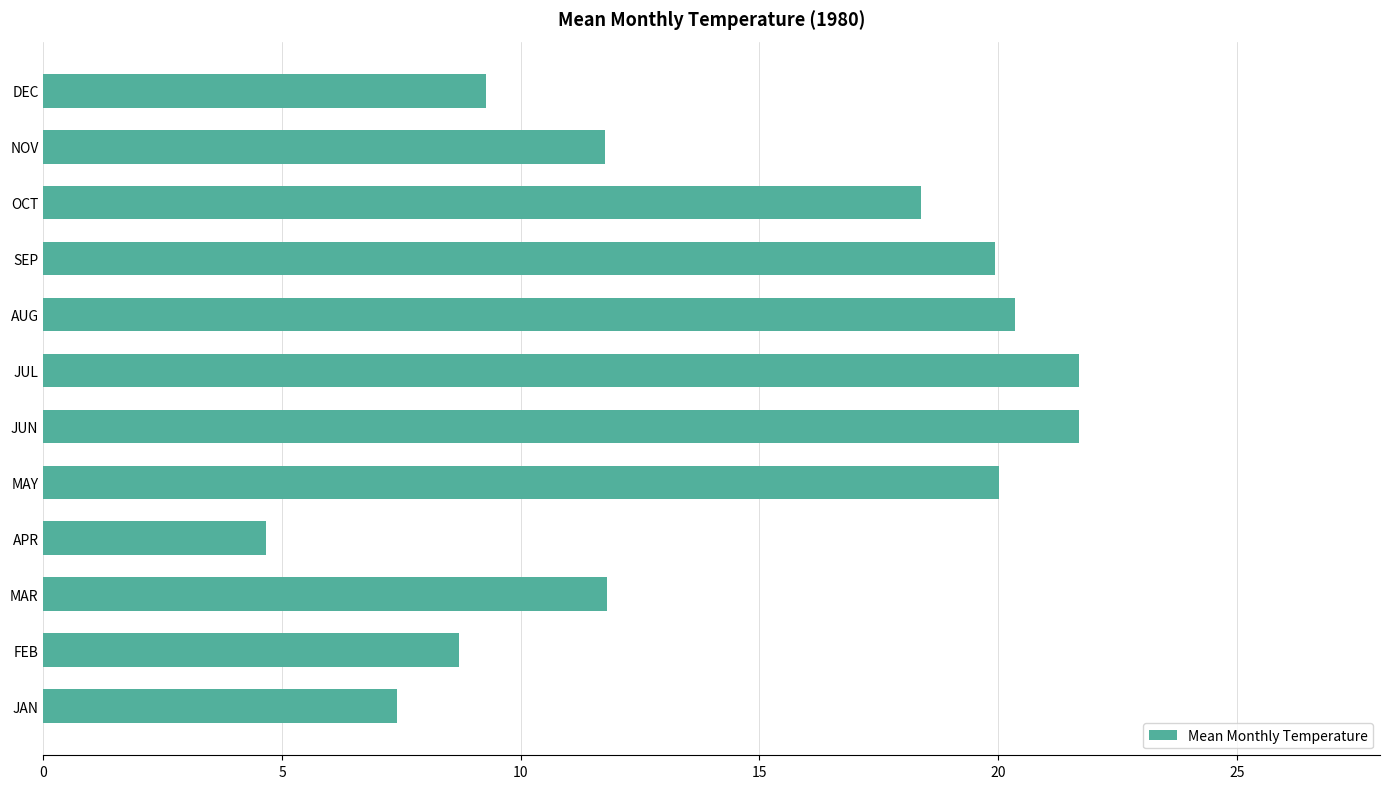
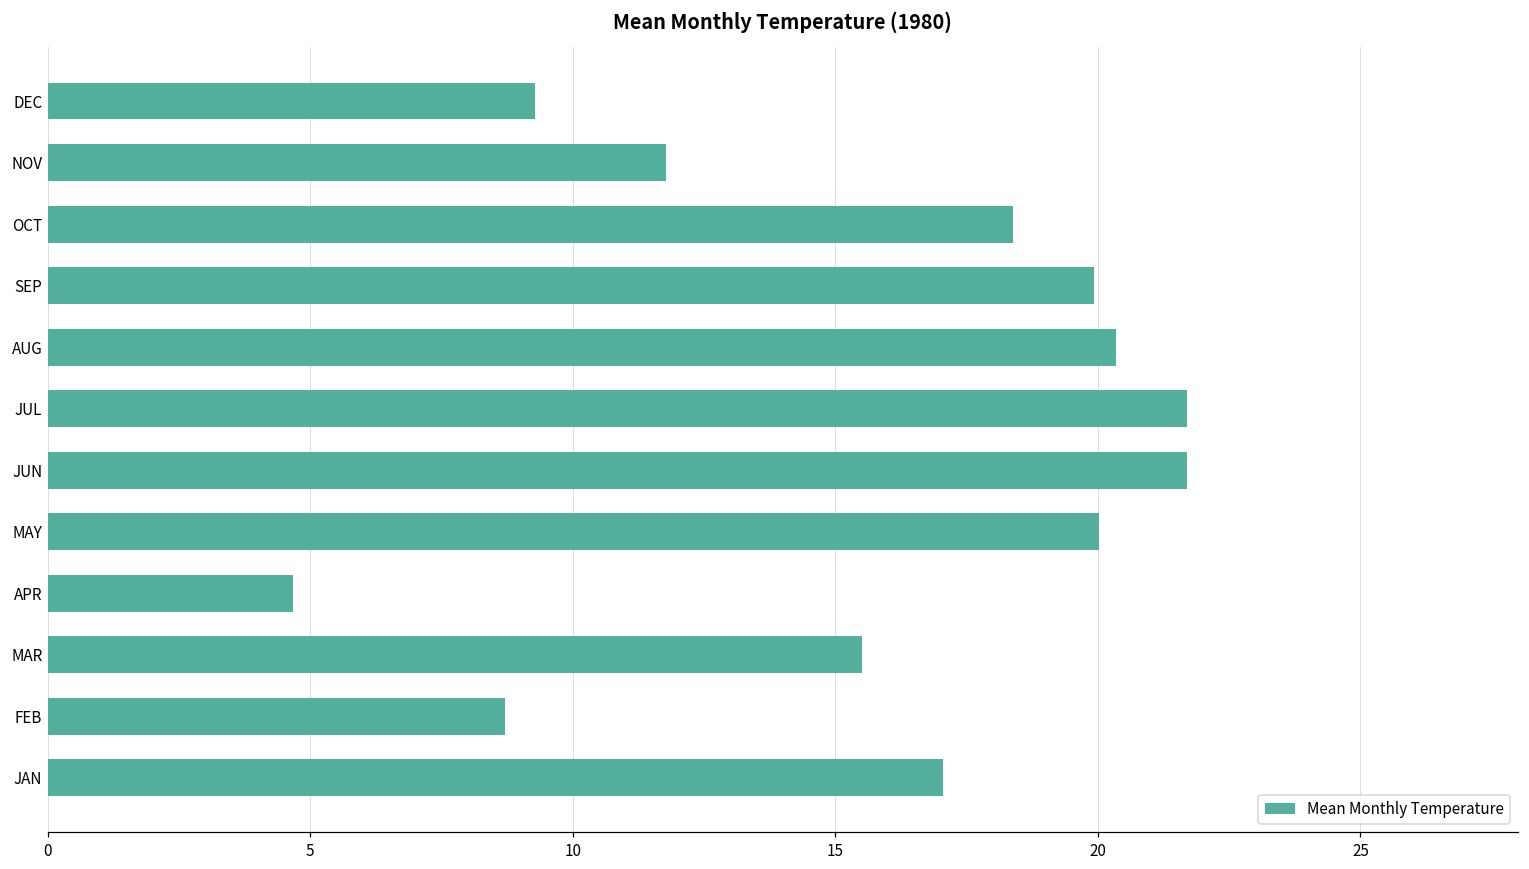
  {
    "DEC": 9.3,
    "NOV": 11.8,
    "OCT": 18.4,
    "SEP": 19.9,
    "AUG": 20.4,
    "JUL": 21.7,
    "JUN": 21.7,
    "MAY": 20.0,
    "APR": 4.7,
-   "MAR": 11.8,
+   "MAR": 15.5,
    "FEB": 8.7,
-   "JAN": 7.4
+   "JAN": 17.1
  }
